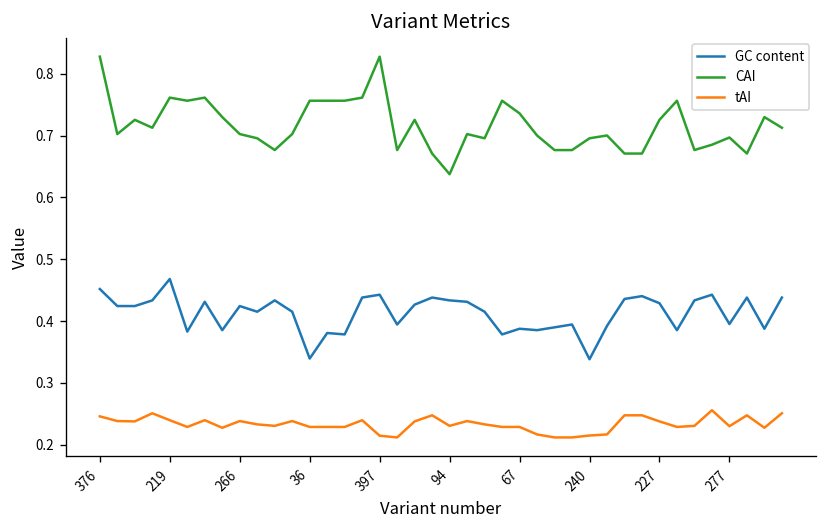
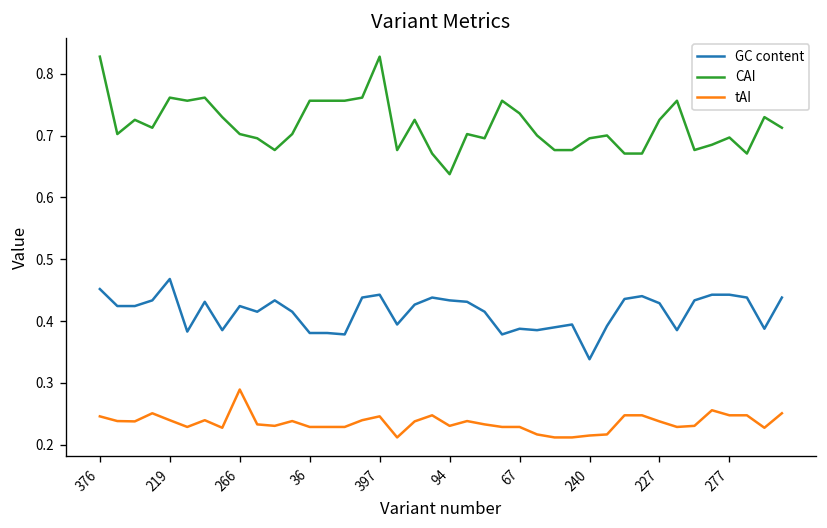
  {
    "GC content": {
      "376": 0.45,
      "219": 0.47,
      "266": 0.42,
-     "36": 0.34,
+     "36": 0.38,
      "397": 0.44,
      "94": 0.43,
      "67": 0.39,
      "240": 0.34,
      "227": 0.43,
-     "277": 0.40
+     "277": 0.44
    },
    "CAI": {
      "376": 0.83,
      "219": 0.76,
      "266": 0.70,
      "36": 0.76,
      "397": 0.83,
      "94": 0.64,
      "67": 0.74,
      "240": 0.70,
      "227": 0.73,
      "277": 0.70
    },
    "tAI": {
      "376": 0.25,
      "219": 0.24,
-     "266": 0.24,
+     "266": 0.29,
      "36": 0.23,
-     "397": 0.21,
+     "397": 0.25,
      "94": 0.23,
      "67": 0.23,
      "240": 0.21,
      "227": 0.24,
-     "277": 0.23
+     "277": 0.25
    }
  }
